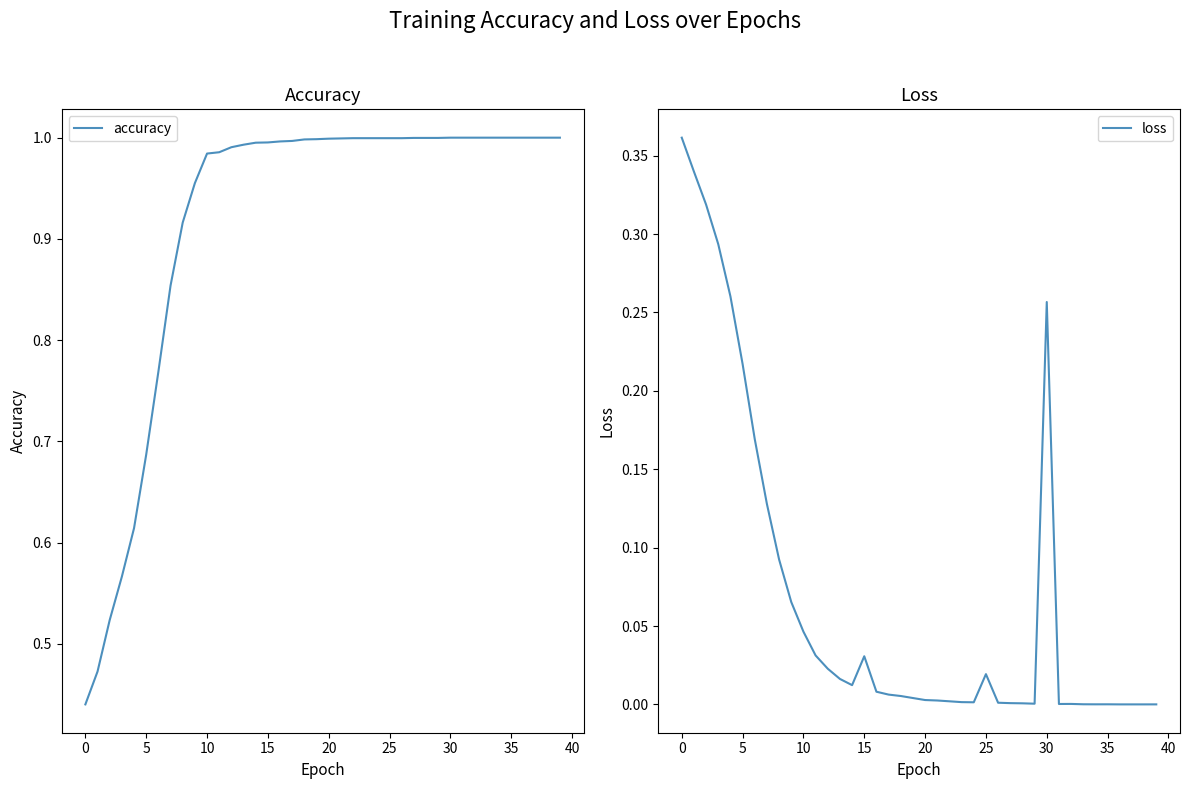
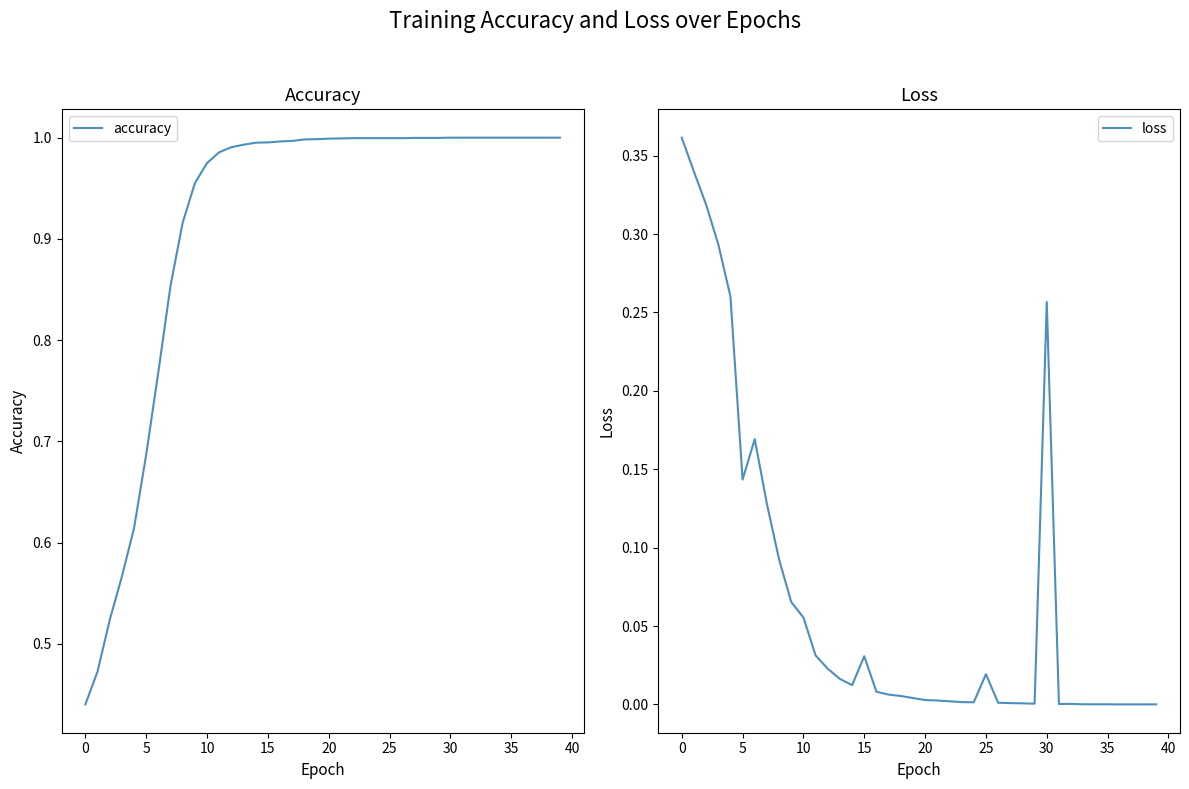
  {
    "Accuracy": {
      "0": 0.440,
      "5": 0.687,
-     "10": 0.984,
+     "10": 0.975,
      "15": 0.995,
      "20": 0.999,
      "25": 1.000,
      "30": 1.000,
      "35": 1.000
    },
    "Loss": {
      "0": 0.362,
-     "5": 0.217,
-     "10": 0.046,
+     "5": 0.143,
+     "10": 0.055,
      "15": 0.031,
      "20": 0.003,
      "25": 0.019,
      "30": 0.257,
      "35": 0.000
    }
  }
